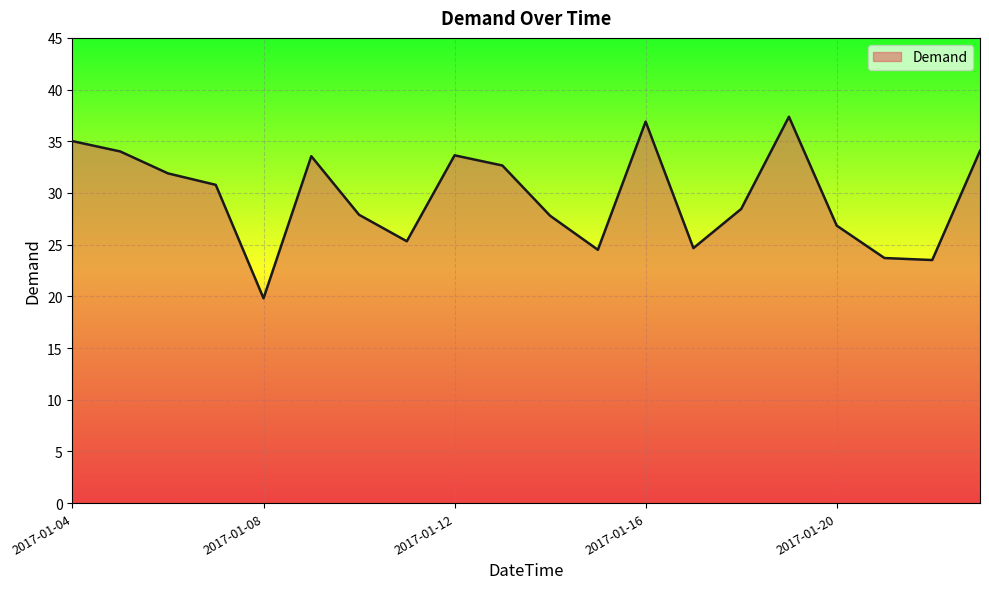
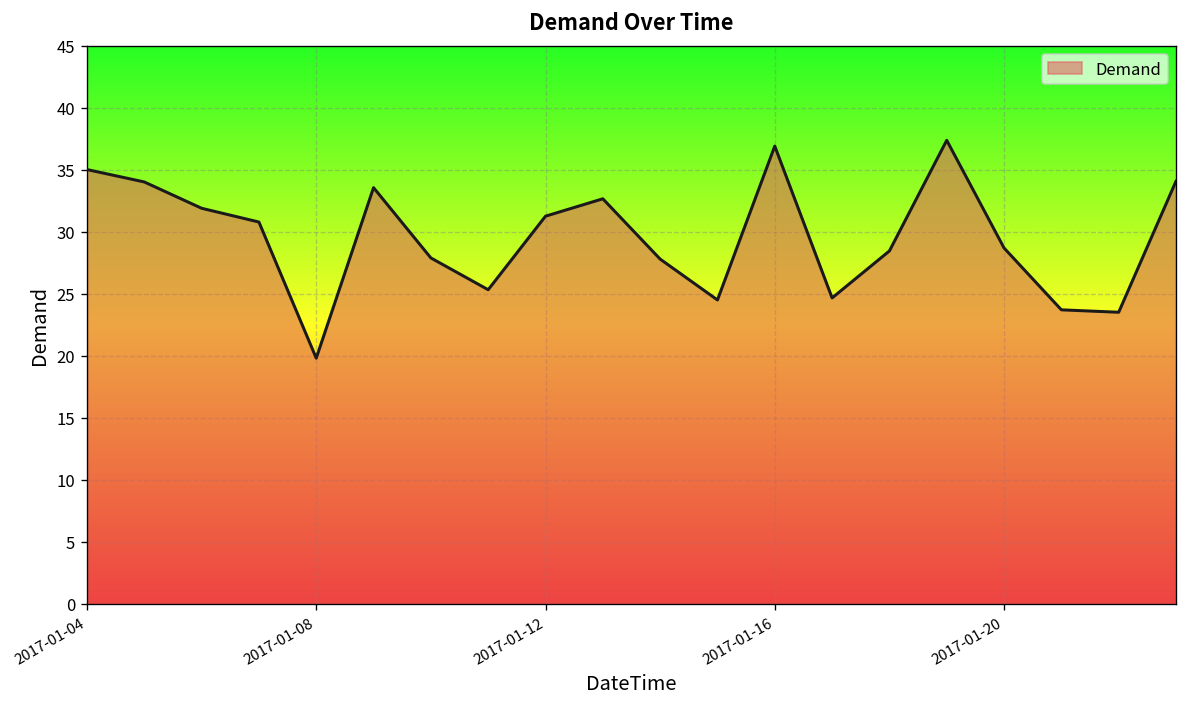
  {
    "2017-01-04": 35.0,
    "2017-01-08": 19.8,
-   "2017-01-12": 33.6,
+   "2017-01-12": 31.3,
    "2017-01-16": 36.9,
-   "2017-01-20": 26.8
+   "2017-01-20": 28.7
  }
